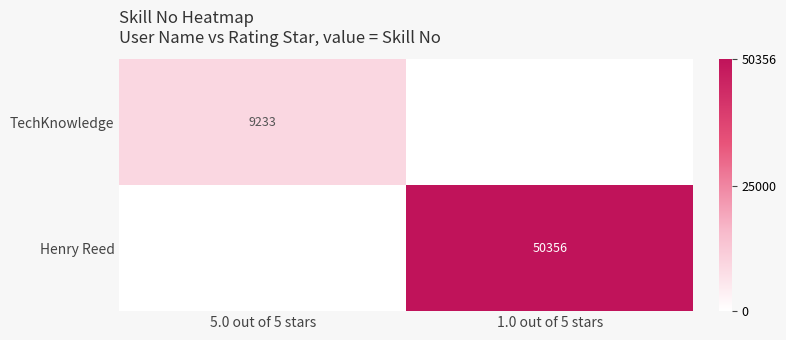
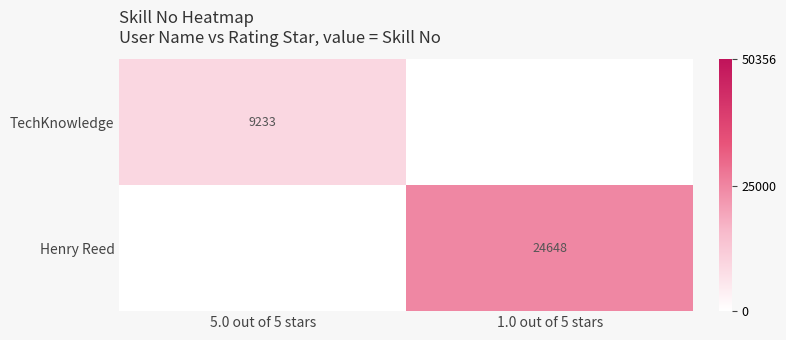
  {
    "TechKnowledge": {
      "5.0 out of 5 stars": 9233
    },
    "Henry Reed": {
-     "1.0 out of 5 stars": 50356
+     "1.0 out of 5 stars": 24648
    }
  }
